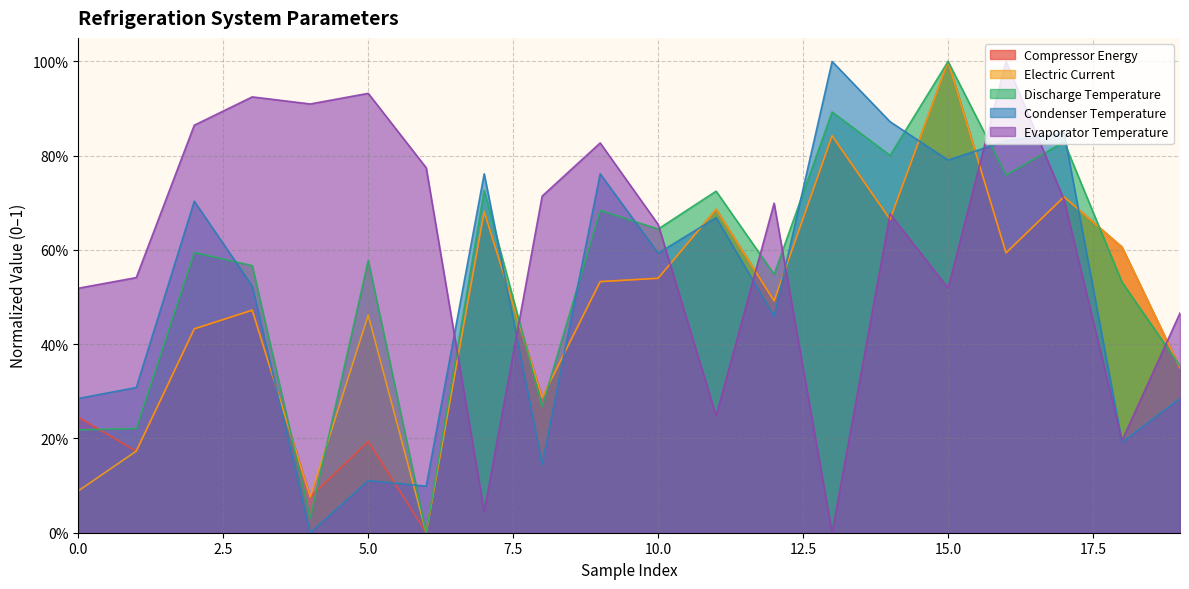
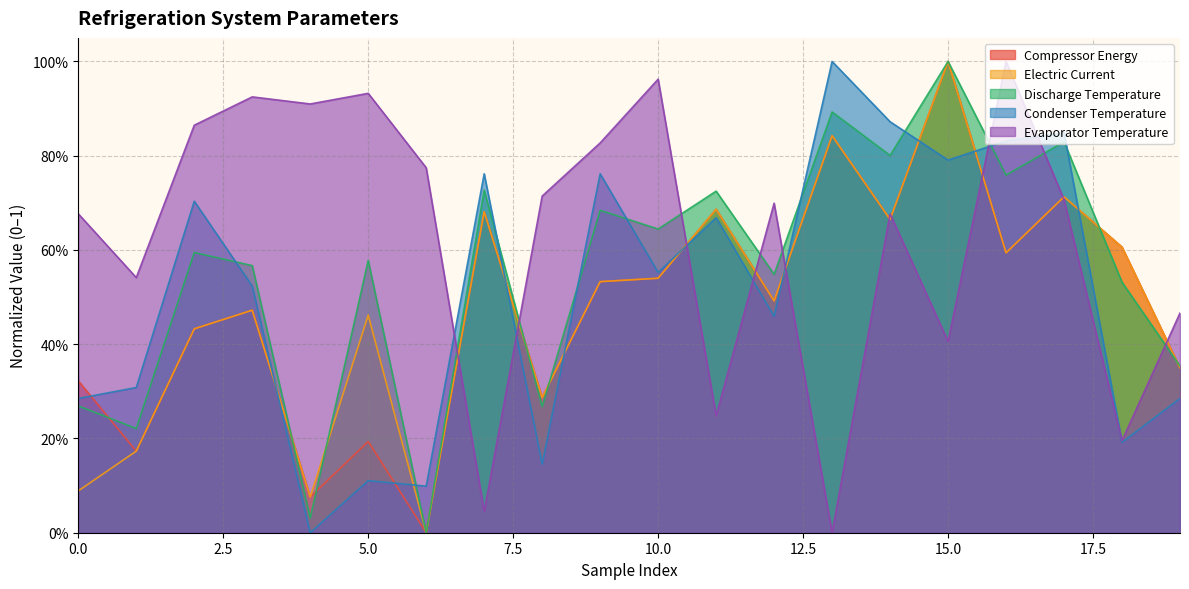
  {
    "Compressor Energy": {
-     "0.0": "25%",
+     "0.0": "32%",
      "5.0": "19%"
    },
    "Electric Current": {
      "0.0": "9%",
      "5.0": "46%"
    },
    "Discharge Temperature": {
-     "0.0": "22%",
+     "0.0": "27%",
      "5.0": "58%",
      "10.0": "64%"
    },
    "Condenser Temperature": {
      "0.0": "28%",
      "5.0": "11%",
-     "10.0": "59%",
+     "10.0": "55%",
      "15.0": "79%"
    },
    "Evaporator Temperature": {
-     "0.0": "52%",
+     "0.0": "68%",
      "5.0": "93%",
-     "10.0": "65%",
-     "15.0": "52%"
+     "10.0": "96%",
+     "15.0": "41%"
    }
  }
